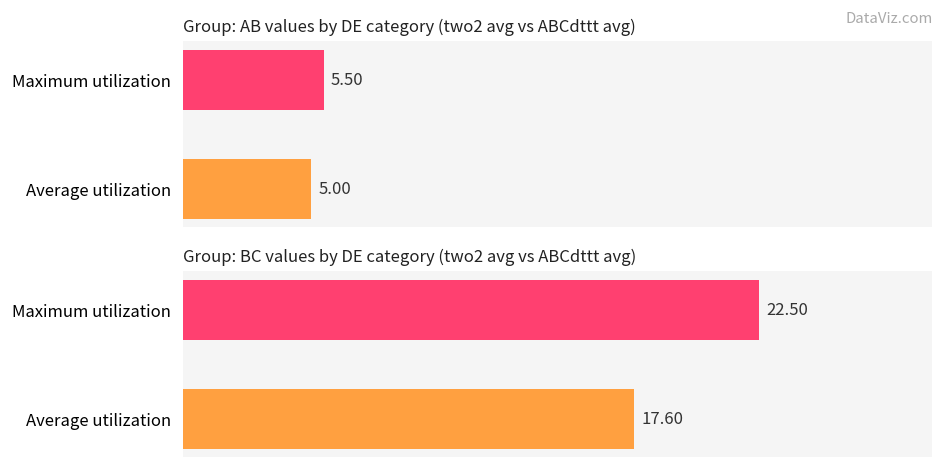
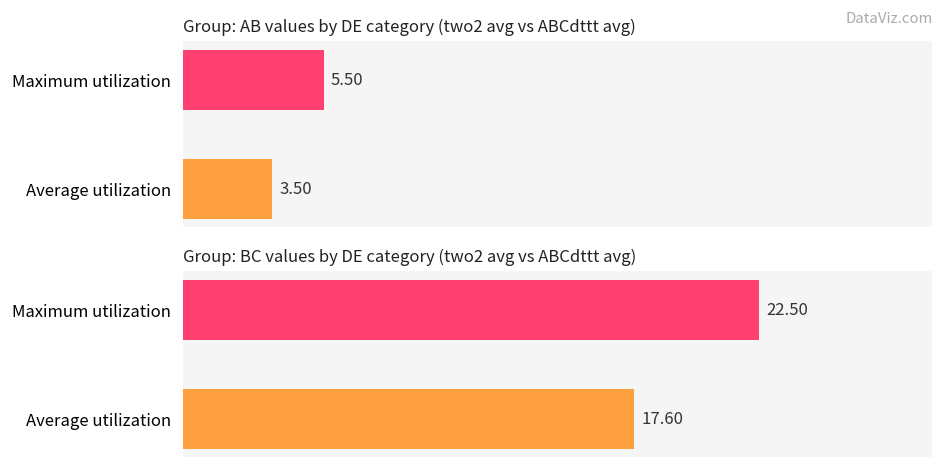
  {
    "Group: AB values by DE category (two2 avg vs ABCdttt avg)": {
      "Maximum utilization": 5.50,
-     "Average utilization": 5.00
+     "Average utilization": 3.50
    },
    "Group: BC values by DE category (two2 avg vs ABCdttt avg)": {
      "Maximum utilization": 22.50,
      "Average utilization": 17.60
    }
  }
